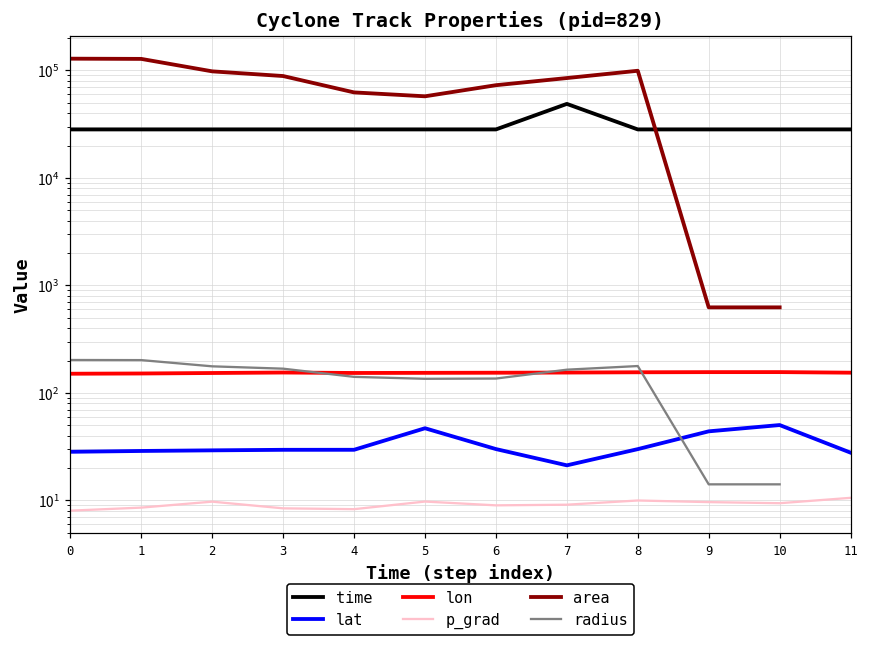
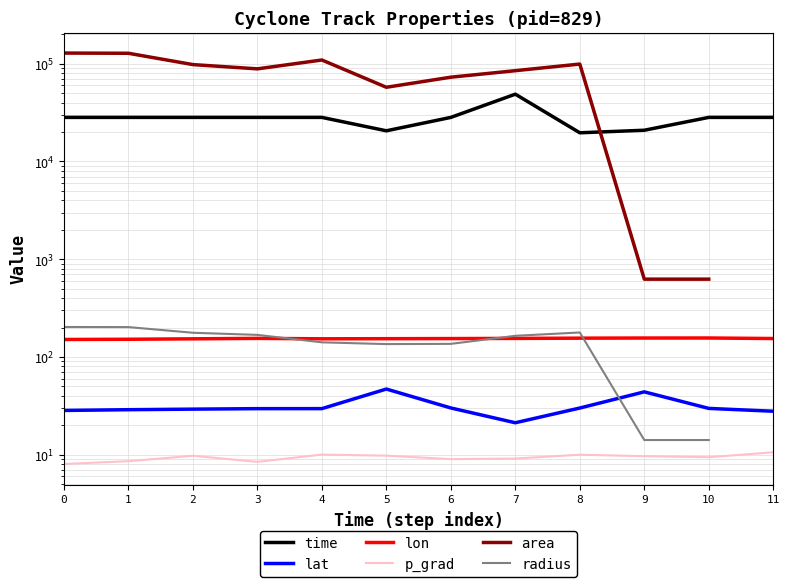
  {
    "time": {
      "0": 28000,
      "1": 28000,
      "2": 28000,
      "3": 28000,
      "4": 28000,
-     "5": 28000,
+     "5": 21000,
      "6": 28000,
      "7": 50000,
-     "8": 28000,
-     "9": 28000,
+     "8": 20000,
+     "9": 21000,
      "10": 28000,
      "11": 28000
    },
    "lat": {
      "0": 28,
      "1": 29,
      "2": 29,
      "3": 30,
      "4": 30,
      "5": 50,
      "6": 30,
      "7": 21,
      "8": 30,
      "9": 40,
-     "10": 50,
+     "10": 30,
      "11": 28
    },
    "lon": {
      "0": 150,
      "1": 150,
      "2": 150,
      "3": 150,
      "4": 150,
      "5": 150,
      "6": 150,
      "7": 150,
      "8": 160,
      "9": 160,
      "10": 160,
      "11": 150
    },
    "p_grad": {
      "0": 8,
      "1": 9,
      "2": 10,
      "3": 8,
-     "4": 8,
+     "4": 10,
      "5": 10,
      "6": 9,
      "7": 9,
      "8": 10,
      "9": 10,
      "10": 9,
      "11": 11
    },
    "area": {
      "0": 130000,
      "1": 130000,
      "2": 100000,
      "3": 90000,
-     "4": 60000,
+     "4": 110000,
      "5": 60000,
      "6": 70000,
      "7": 90000,
      "8": 100000,
      "9": 600,
      "10": 600
    },
    "radius": {
      "0": 200,
      "1": 200,
      "2": 180,
      "3": 170,
      "4": 140,
      "5": 140,
      "6": 140,
      "7": 160,
      "8": 180,
      "9": 14,
      "10": 14
    }
  }
